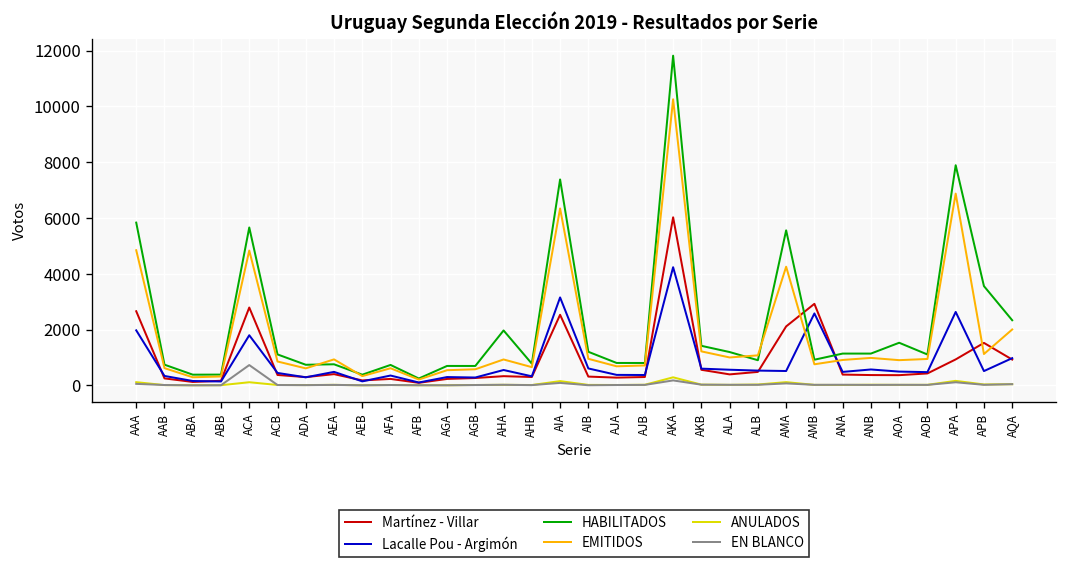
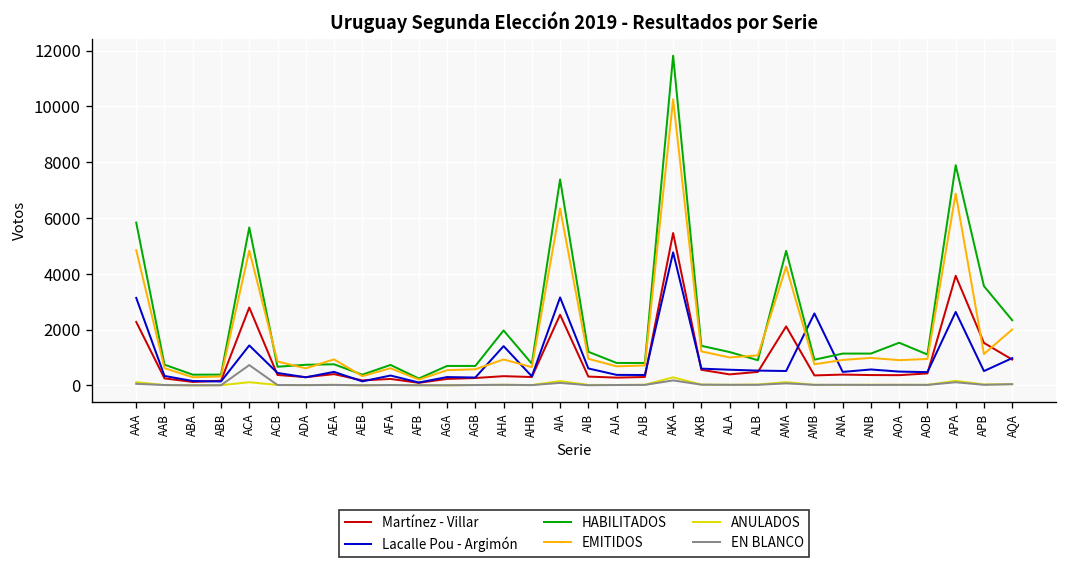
  {
    "Martínez - Villar": {
-     "AAA": 2700,
+     "AAA": 2300,
      "ACA": 2800,
      "AFA": 200,
      "AHA": 300,
      "AIA": 2500,
      "AIB": 300,
-     "AKA": 6000,
+     "AKA": 5500,
      "ALA": 400,
      "AMA": 2100,
-     "AMB": 2900,
+     "AMB": 400,
      "ANB": 400,
      "AOA": 400,
-     "APA": 900,
+     "APA": 3900,
      "APB": 1500
    },
    "Lacalle Pou - Argimón": {
-     "AAA": 2000,
-     "ACA": 1800,
+     "AAA": 3100,
+     "ACA": 1400,
      "AFA": 400,
-     "AHA": 600,
+     "AHA": 1400,
      "AIA": 3200,
      "AIB": 600,
-     "AKA": 4200,
+     "AKA": 4800,
      "ALA": 600,
      "AMA": 500,
      "AMB": 2600,
      "ANB": 600,
      "AOA": 500,
      "APA": 2600,
      "APB": 500
    },
    "HABILITADOS": {
      "AAA": 5800,
      "AAB": 700,
      "ACA": 5700,
-     "ACB": 1100,
+     "ACB": 700,
      "ADA": 700,
      "AEA": 800,
      "AFA": 700,
      "AGA": 700,
      "AGB": 700,
      "AHA": 2000,
      "AHB": 800,
      "AIA": 7400,
      "AIB": 1200,
      "AJA": 800,
      "AKA": 11800,
      "AKB": 1400,
      "ALA": 1200,
      "ALB": 900,
-     "AMA": 5600,
+     "AMA": 4800,
      "AMB": 900,
      "ANA": 1100,
      "ANB": 1100,
      "AOA": 1500,
      "AOB": 1100,
      "APA": 7900,
      "APB": 3600,
      "AQA": 2300
    },
    "EN BLANCO": {
      "ACA": 700,
      "AKA": 200
    }
  }
